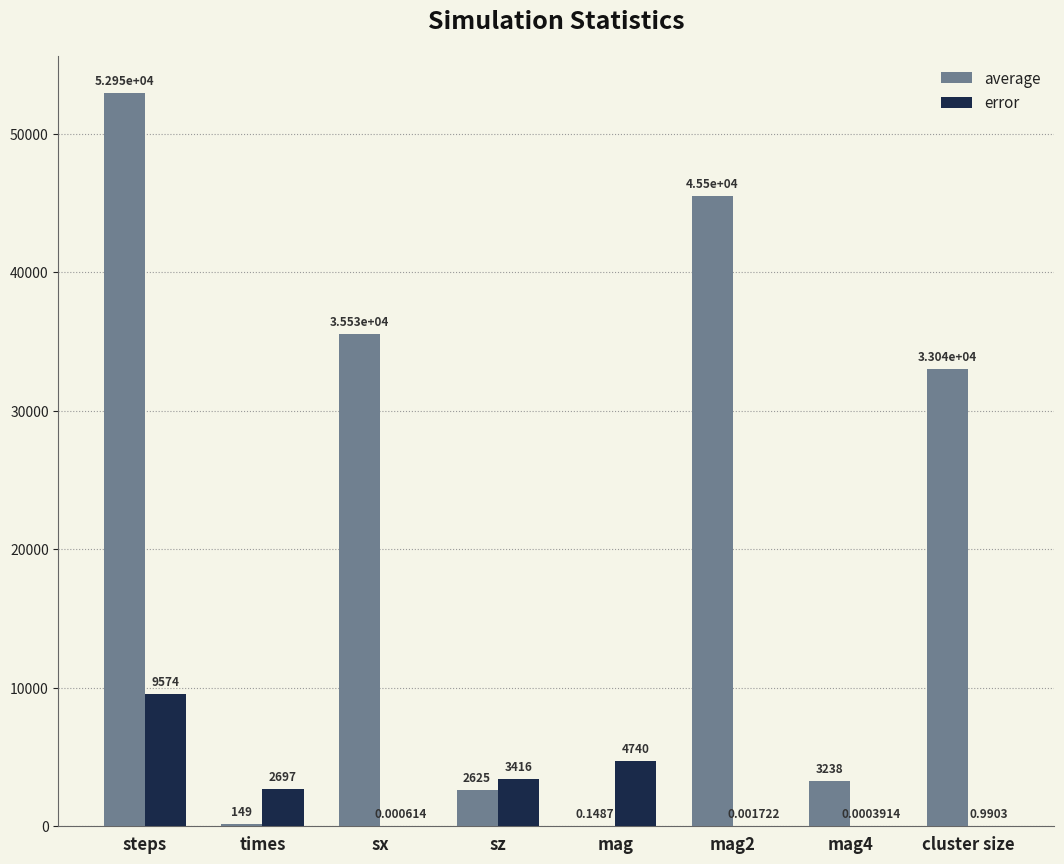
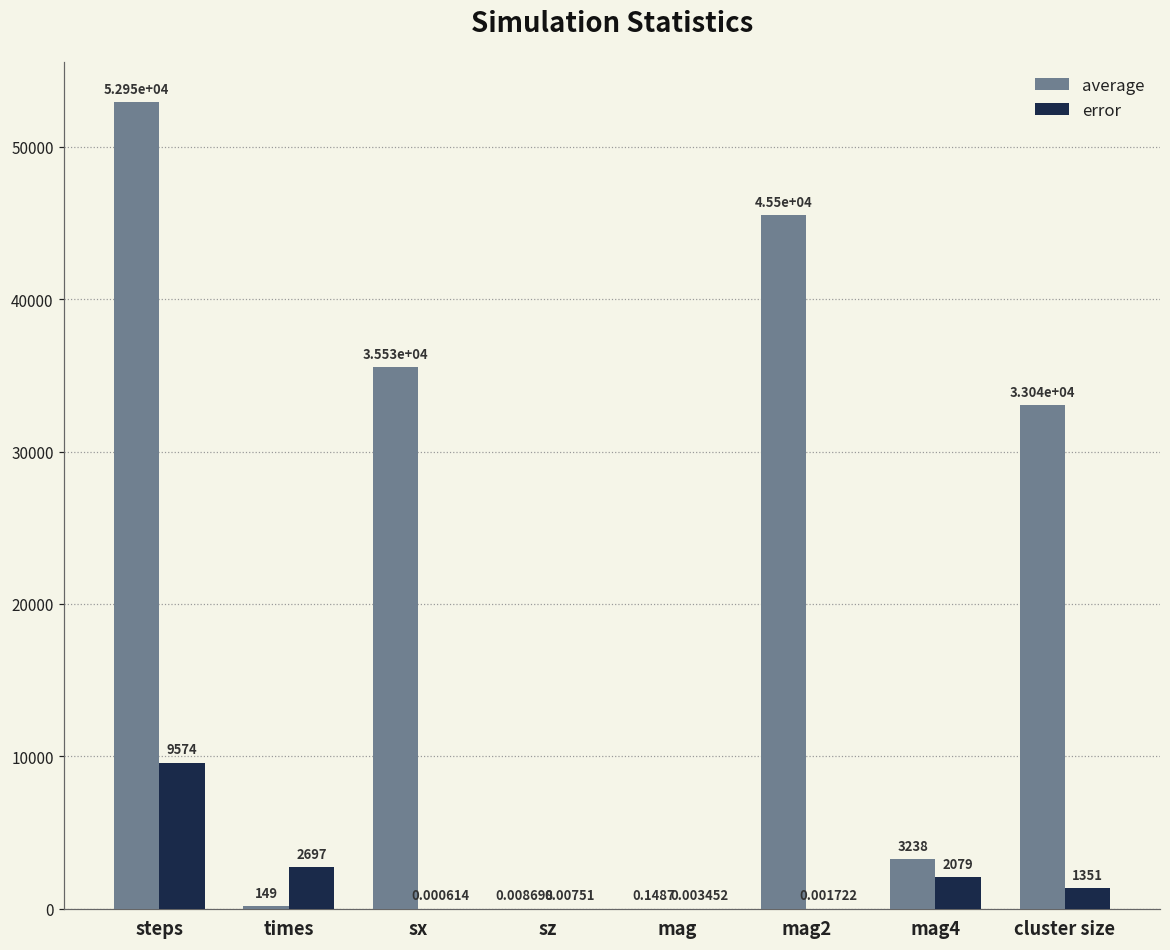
  {
    "average": {
      "steps": "5.295e+04",
      "times": "149",
-     "sz": "2625",
+     "sz": "0.008698",
      "mag": "0.1487",
      "mag4": "3238",
      "cluster size": "3.304e+04"
    },
    "error": {
      "steps": "9574",
      "times": "2697",
      "sx": "0.000614",
-     "sz": "3416",
-     "mag": "4740",
+     "sz": "0.00751",
+     "mag": "0.003452",
      "mag2": "0.001722",
-     "mag4": "0.0003914",
-     "cluster size": "0.9903"
+     "mag4": "2079",
+     "cluster size": "1351"
    }
  }
